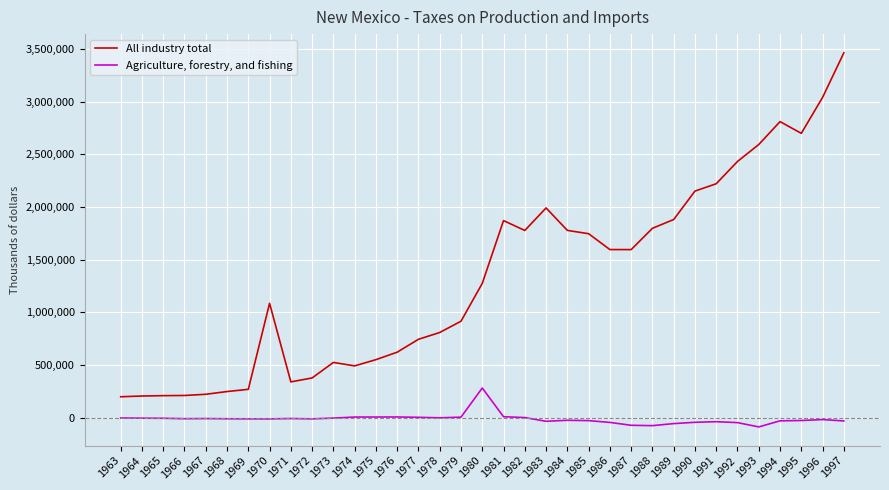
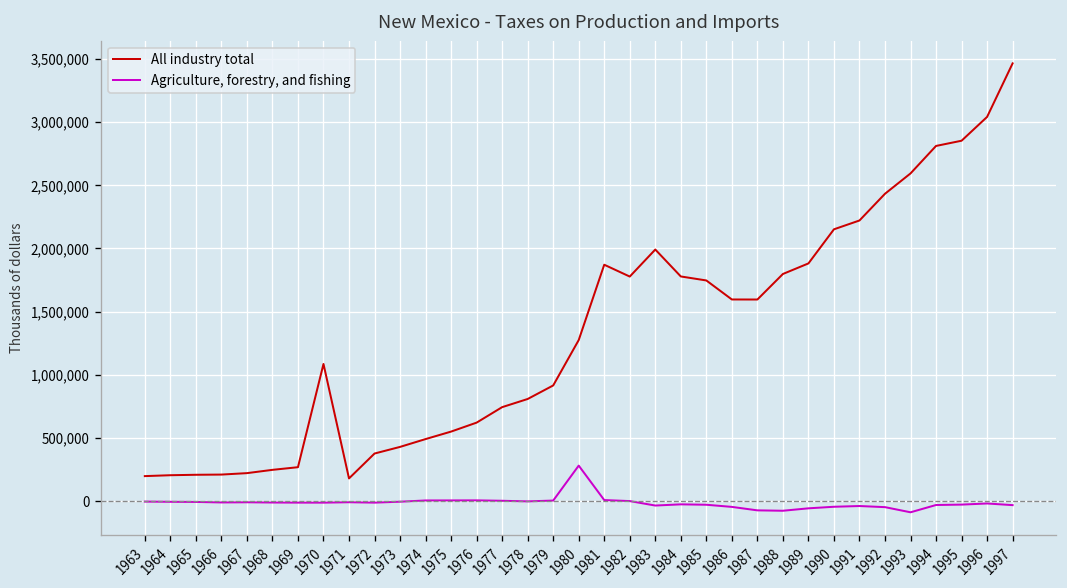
  {
    "All industry total": {
      "1963": "200,000",
      "1964": "210,000",
      "1965": "210,000",
      "1966": "210,000",
      "1967": "220,000",
      "1968": "250,000",
      "1969": "270,000",
      "1970": "1,090,000",
-     "1971": "340,000",
+     "1971": "180,000",
      "1972": "380,000",
-     "1973": "520,000",
+     "1973": "430,000",
      "1974": "490,000",
      "1975": "550,000",
      "1976": "620,000",
      "1977": "740,000",
      "1978": "810,000",
      "1979": "920,000",
      "1980": "1,280,000",
      "1981": "1,870,000",
      "1982": "1,780,000",
      "1983": "1,990,000",
      "1984": "1,780,000",
      "1985": "1,750,000",
      "1986": "1,600,000",
      "1987": "1,600,000",
      "1988": "1,800,000",
      "1989": "1,880,000",
      "1990": "2,150,000",
      "1991": "2,220,000",
      "1992": "2,430,000",
      "1993": "2,590,000",
      "1994": "2,810,000",
-     "1995": "2,700,000",
+     "1995": "2,850,000",
      "1996": "3,040,000",
      "1997": "3,460,000"
    },
    "Agriculture, forestry, and fishing": {
      "1963": "0",
      "1964": "0",
      "1965": "-10,000",
      "1966": "-10,000",
      "1967": "-10,000",
      "1968": "-10,000",
      "1969": "-10,000",
      "1970": "-10,000",
      "1971": "-10,000",
      "1972": "-10,000",
      "1973": "0",
      "1974": "10,000",
      "1975": "10,000",
      "1976": "10,000",
      "1977": "0",
      "1978": "0",
      "1979": "10,000",
      "1980": "280,000",
      "1981": "10,000",
      "1982": "0",
      "1983": "-30,000",
      "1984": "-20,000",
      "1985": "-30,000",
      "1986": "-40,000",
      "1987": "-70,000",
      "1988": "-80,000",
      "1989": "-60,000",
      "1990": "-40,000",
      "1991": "-40,000",
      "1992": "-50,000",
      "1993": "-90,000",
      "1994": "-30,000",
      "1995": "-30,000",
      "1996": "-20,000",
      "1997": "-30,000"
    }
  }
